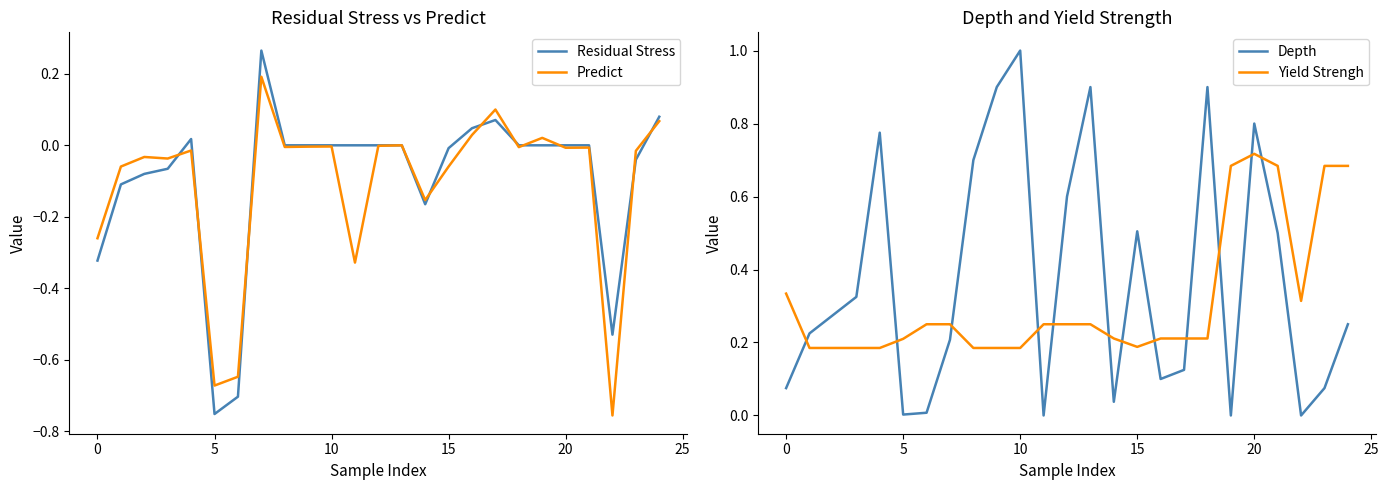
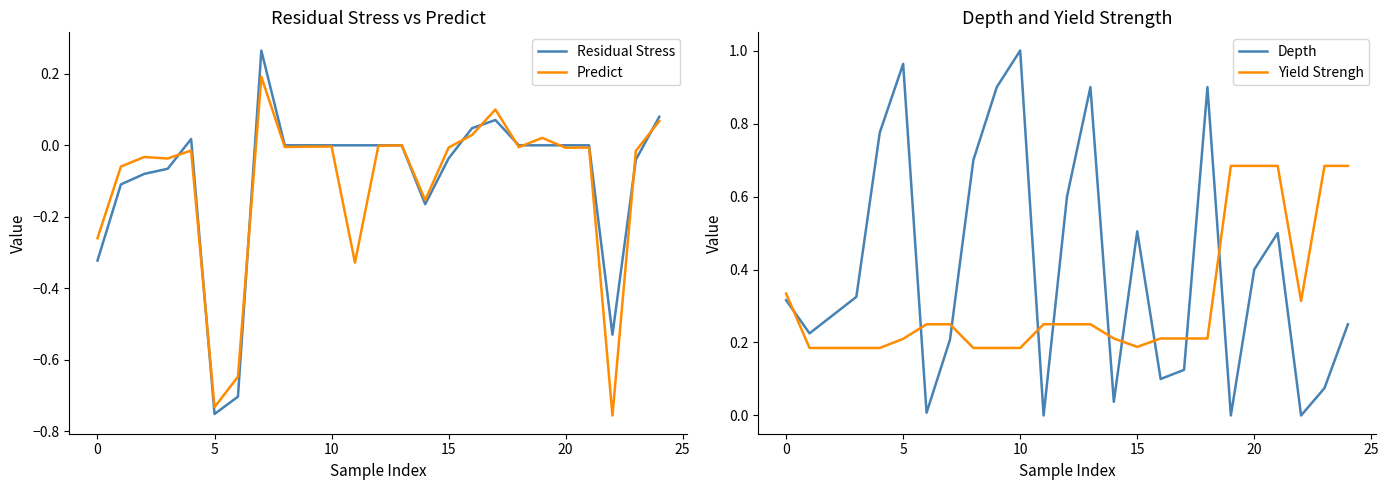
  {
    "Residual Stress vs Predict": {
      "Residual Stress": {
        "0": -0.32,
        "5": -0.75,
-       "15": -0.01
+       "15": -0.04
      },
      "Predict": {
        "0": -0.26,
-       "5": -0.67,
-       "15": -0.06
+       "5": -0.73,
+       "15": -0.01
      }
    },
    "Depth and Yield Strength": {
      "Depth": {
-       "0": 0.08,
-       "5": 0.00,
+       "0": 0.32,
+       "5": 0.96,
        "10": 1.00,
        "15": 0.50,
-       "20": 0.8
+       "20": 0.4
      },
      "Yield Strengh": {
        "0": 0.33,
        "5": 0.21,
        "10": 0.19,
        "15": 0.19,
-       "20": 0.72
+       "20": 0.68
      }
    }
  }
